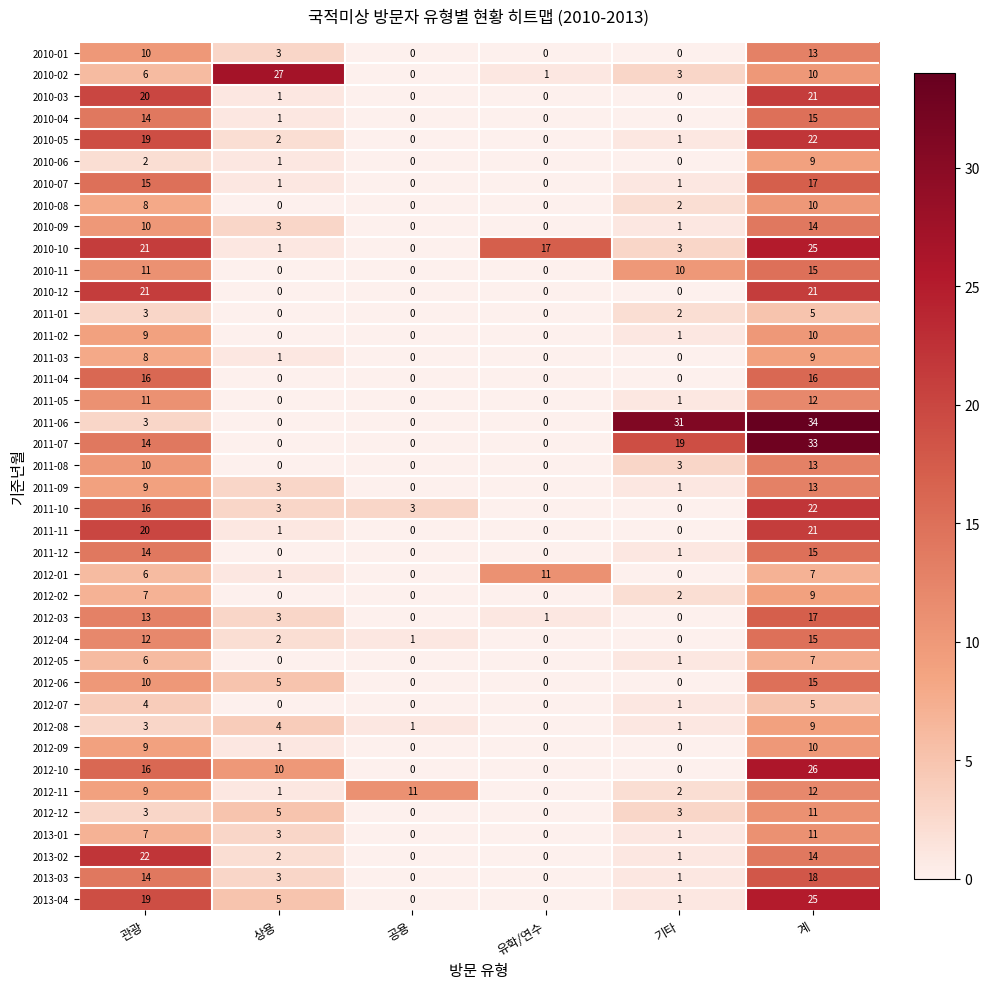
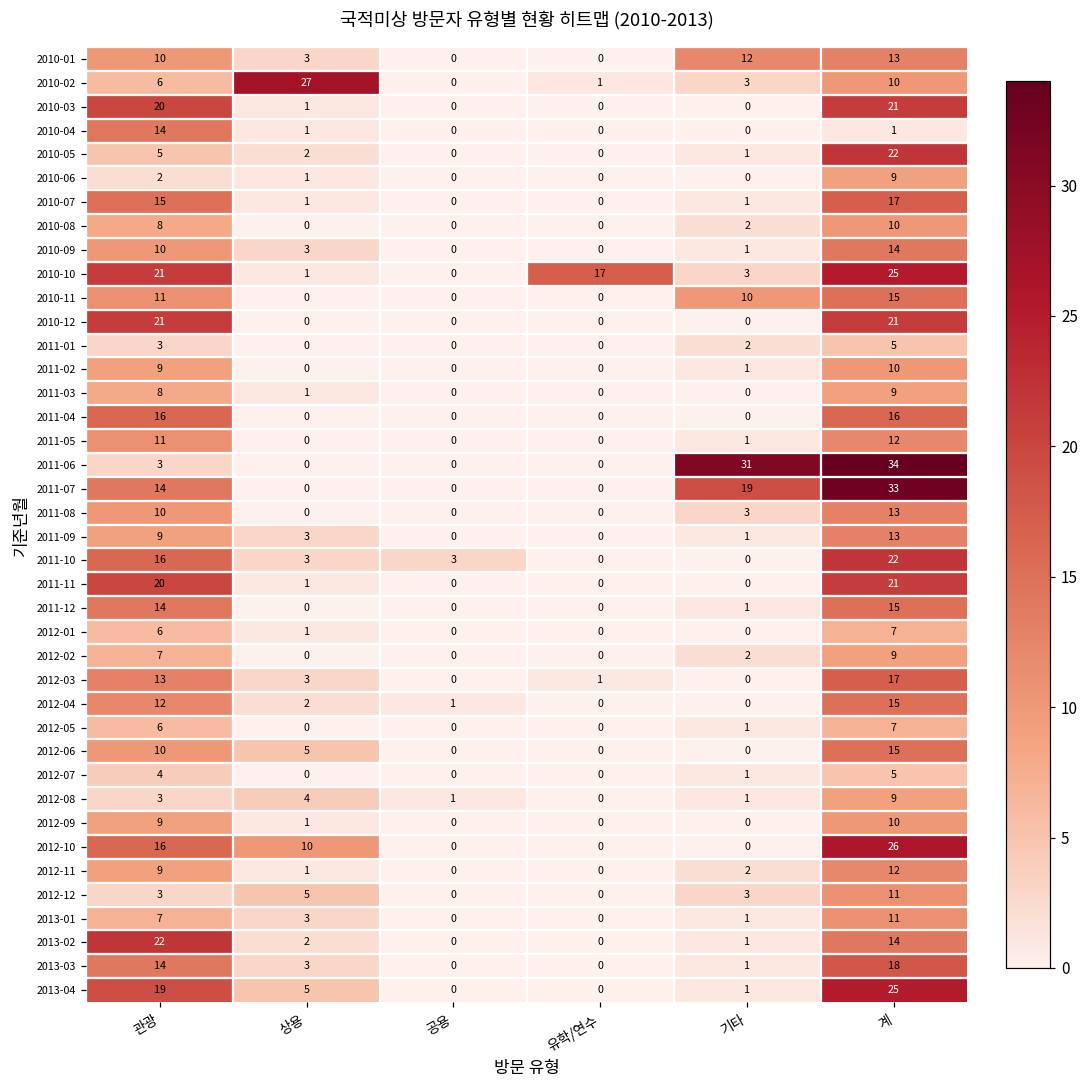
  {
    "2010-01": {
      "관광": 10,
      "상용": 3,
      "공용": 0,
      "유학/연수": 0,
-     "기타": 0,
+     "기타": 12,
      "계": 13
    },
    "2010-04": {
      "관광": 14,
      "상용": 1,
      "공용": 0,
      "유학/연수": 0,
      "기타": 0,
-     "계": 15
+     "계": 1
    },
    "2010-05": {
-     "관광": 19,
+     "관광": 5,
      "상용": 2,
      "공용": 0,
      "유학/연수": 0,
      "기타": 1,
      "계": 22
    },
    "2012-01": {
      "관광": 6,
      "상용": 1,
      "공용": 0,
-     "유학/연수": 11,
+     "유학/연수": 0,
      "기타": 0,
      "계": 7
    },
    "2012-11": {
      "관광": 9,
      "상용": 1,
-     "공용": 11,
+     "공용": 0,
      "유학/연수": 0,
      "기타": 2,
      "계": 12
    }
  }
